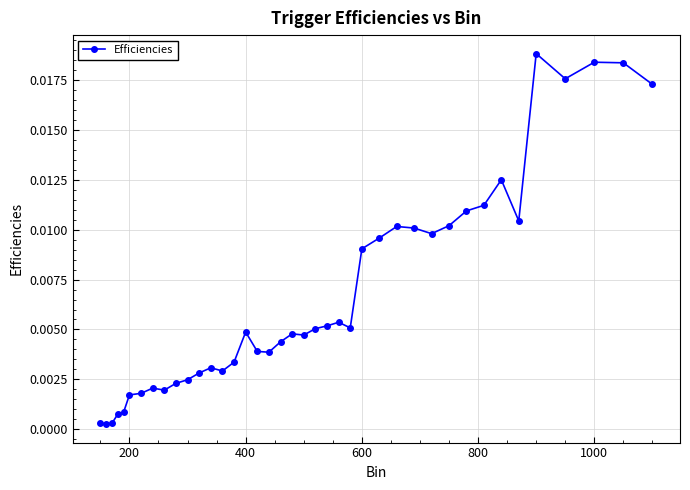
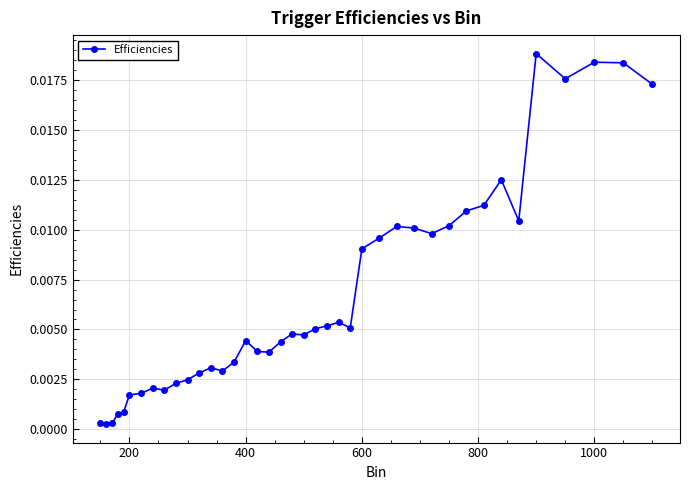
  {
    "200": 0.0017,
-   "400": 0.0049,
+   "400": 0.0044,
    "600": 0.0090,
    "1000": 0.0184
  }
